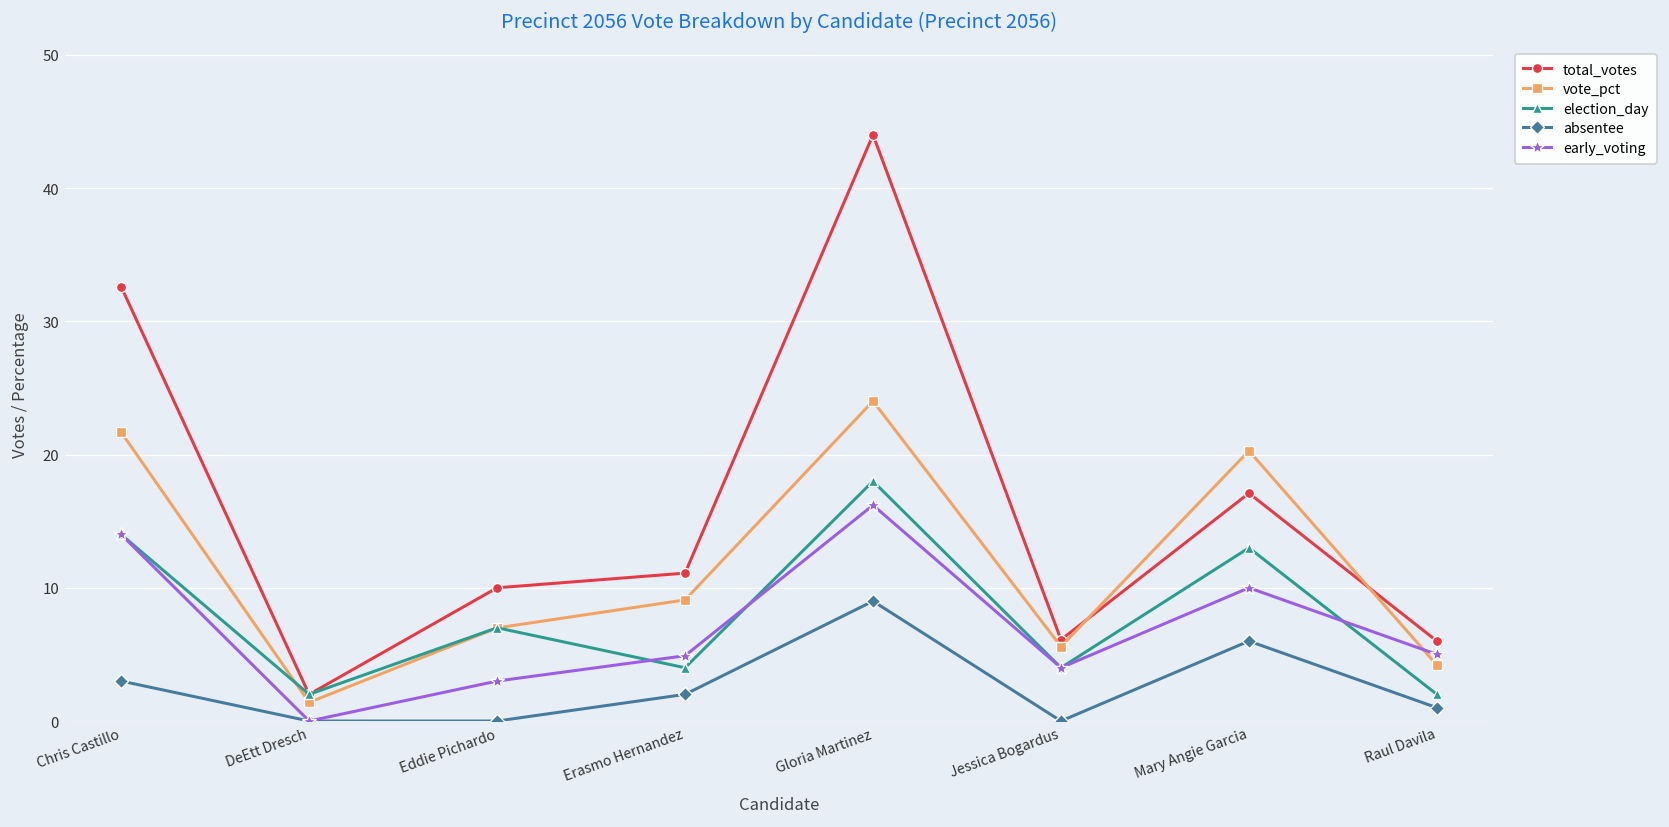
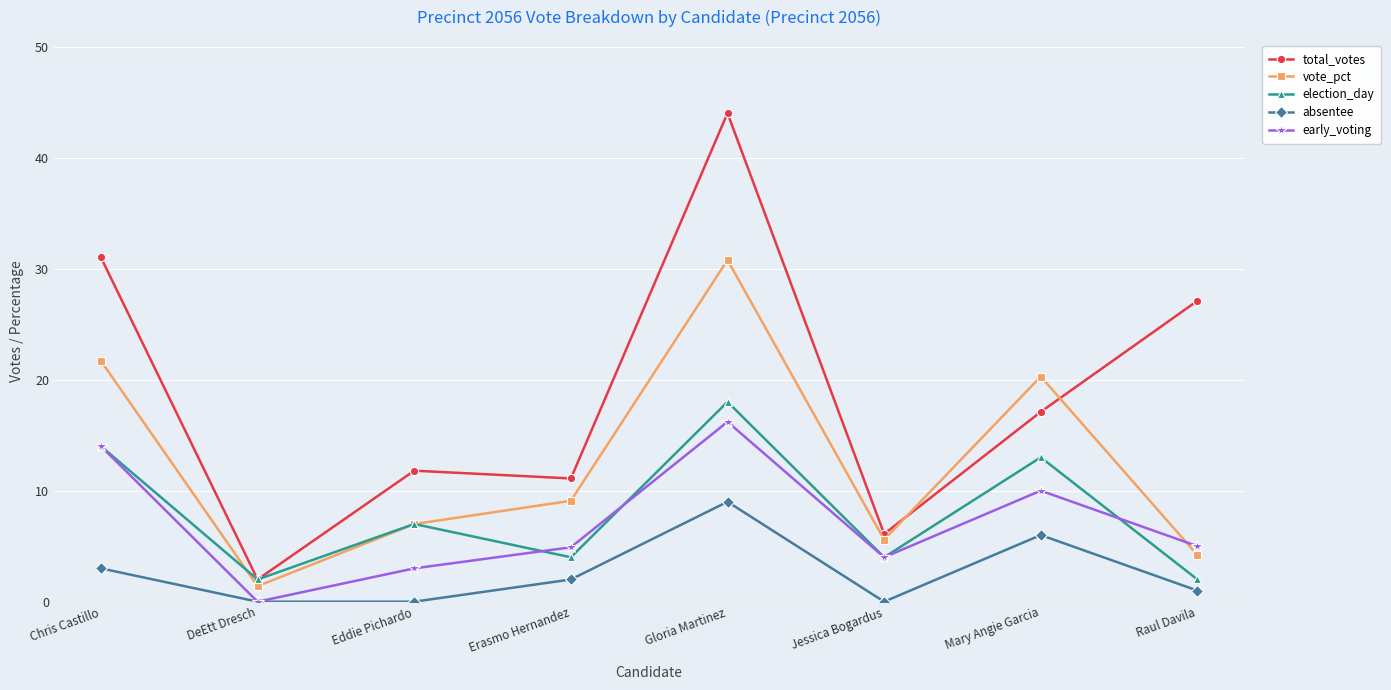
  {
    "total_votes": {
-     "Chris Castillo": 32.6,
-     "Eddie Pichardo": 10.0,
+     "Chris Castillo": 31.0,
+     "Eddie Pichardo": 11.8,
      "Erasmo Hernandez": 11.1,
      "Gloria Martinez": 44.0,
      "Jessica Bogardus": 6.1,
      "Mary Angie Garcia": 17.1,
-     "Raul Davila": 6.0
+     "Raul Davila": 27.1
    },
    "vote_pct": {
      "Chris Castillo": 21.7,
      "DeEtt Dresch": 1.4,
      "Erasmo Hernandez": 9.1,
-     "Gloria Martinez": 24.0,
+     "Gloria Martinez": 30.8,
      "Jessica Bogardus": 5.6,
      "Mary Angie Garcia": 20.3,
      "Raul Davila": 4.2
    },
    "early_voting": {
      "Eddie Pichardo": 3.0,
      "Erasmo Hernandez": 4.9,
      "Gloria Martinez": 16.2,
      "Mary Angie Garcia": 10.0,
      "Raul Davila": 5.0
    }
  }
